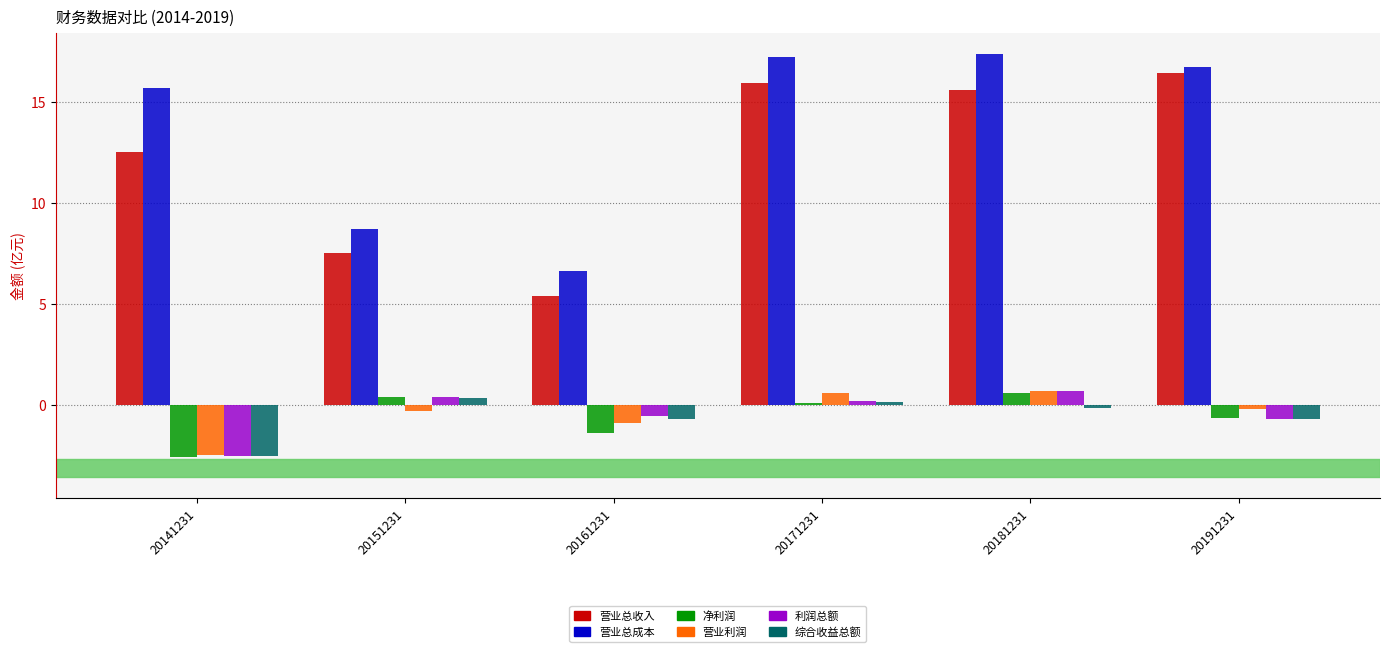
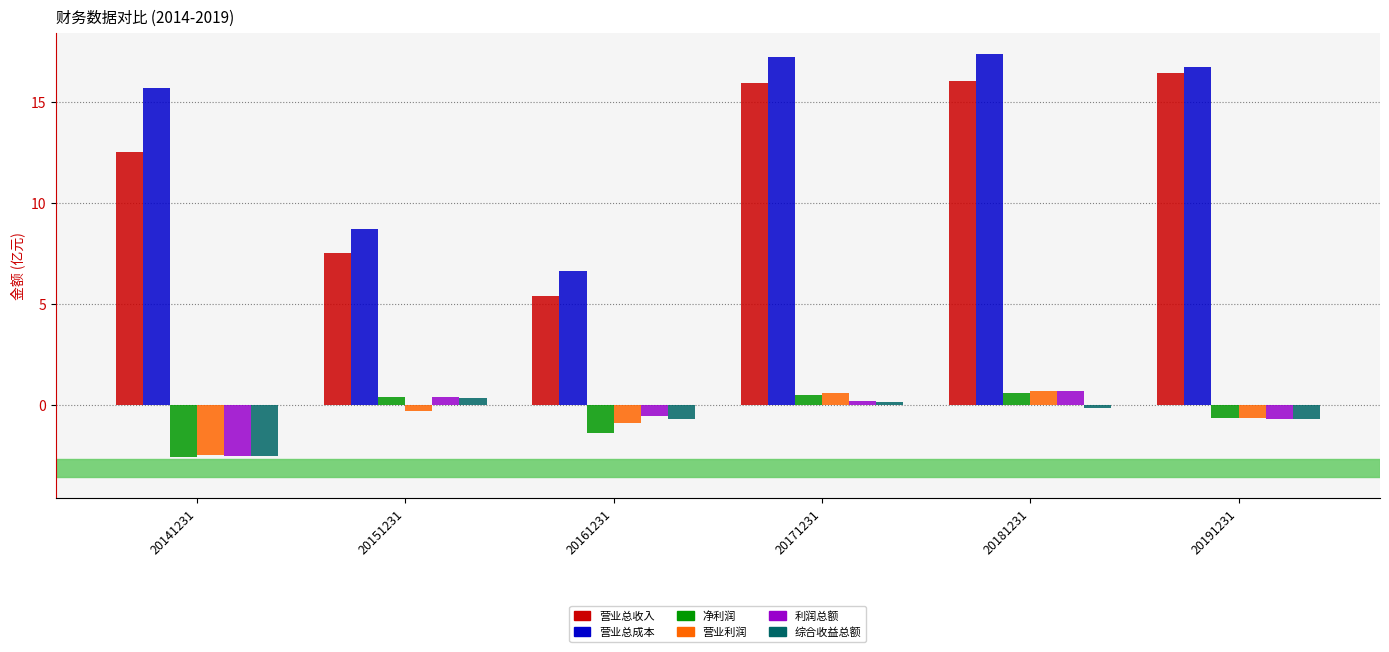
  {
    "营业总收入": {
      "20141231": 12.5,
      "20151231": 7.5,
      "20161231": 5.4,
      "20171231": 16.0,
-     "20181231": 15.6,
+     "20181231": 16.0,
      "20191231": 16.5
    },
    "营业总成本": {
      "20141231": 15.7,
      "20151231": 8.7,
      "20161231": 6.6,
      "20171231": 17.3,
      "20181231": 17.4,
      "20191231": 16.8
    },
    "净利润": {
      "20141231": -2.6,
      "20151231": 0.4,
      "20161231": -1.4,
-     "20171231": 0.1,
+     "20171231": 0.5,
      "20181231": 0.6,
      "20191231": -0.6
    },
    "营业利润": {
      "20141231": -2.5,
      "20151231": -0.3,
      "20161231": -0.9,
      "20171231": 0.6,
      "20181231": 0.7,
-     "20191231": -0.2
+     "20191231": -0.7
    },
    "利润总额": {
      "20141231": -2.5,
      "20151231": 0.4,
      "20161231": -0.6,
      "20171231": 0.2,
      "20181231": 0.7,
      "20191231": -0.7
    },
    "综合收益总额": {
      "20141231": -2.6,
      "20151231": 0.3,
      "20161231": -0.7,
      "20171231": 0.1,
      "20181231": -0.2,
      "20191231": -0.7
    }
  }
